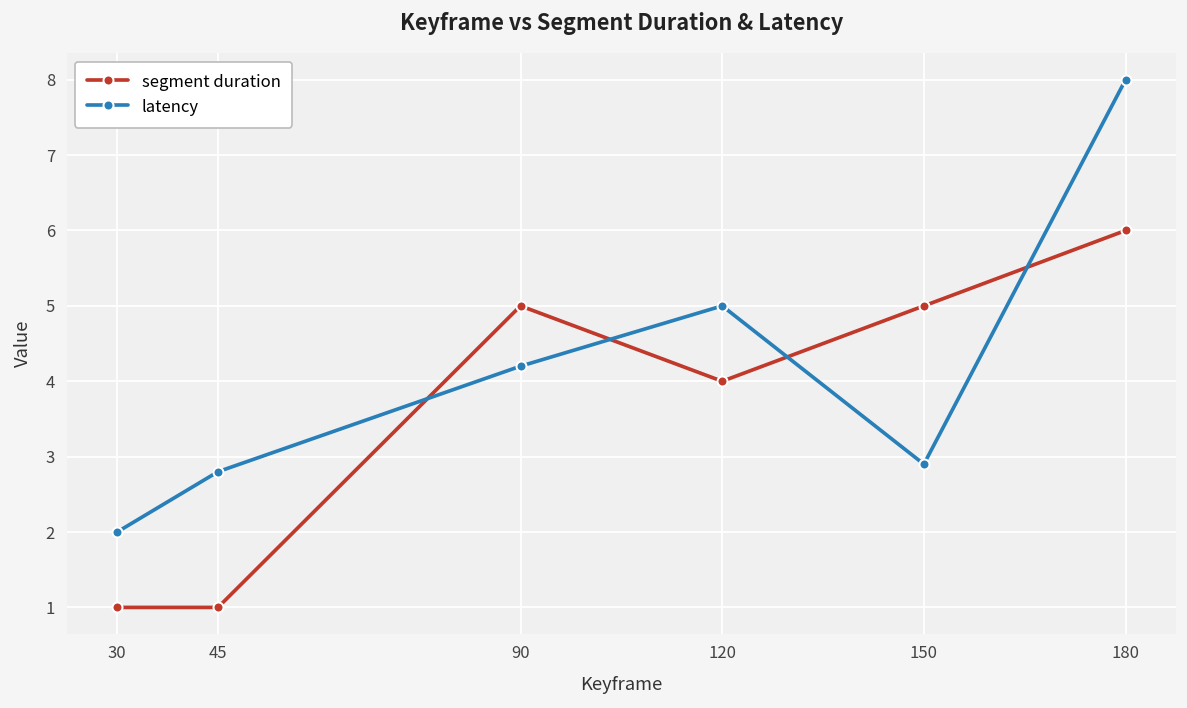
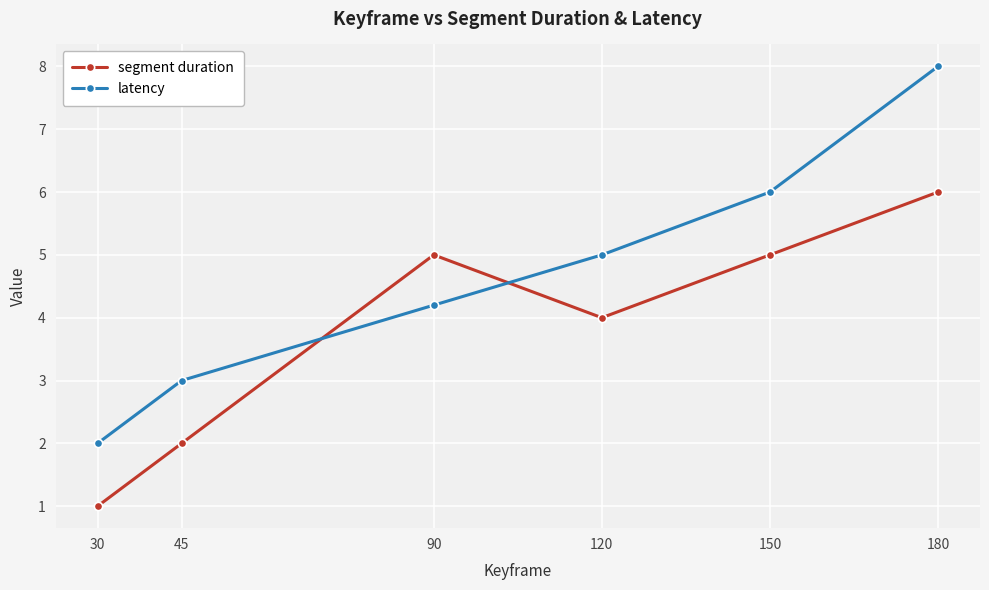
  {
    "segment duration": {
      "30": 1,
-     "45": 1,
+     "45": 2,
      "90": 5,
      "120": 4,
      "150": 5,
      "180": 6
    },
    "latency": {
      "30": 2.0,
-     "45": 2.8,
+     "45": 3.0,
      "90": 4.2,
      "120": 5.0,
-     "150": 2.9,
+     "150": 6.0,
      "180": 8.0
    }
  }
